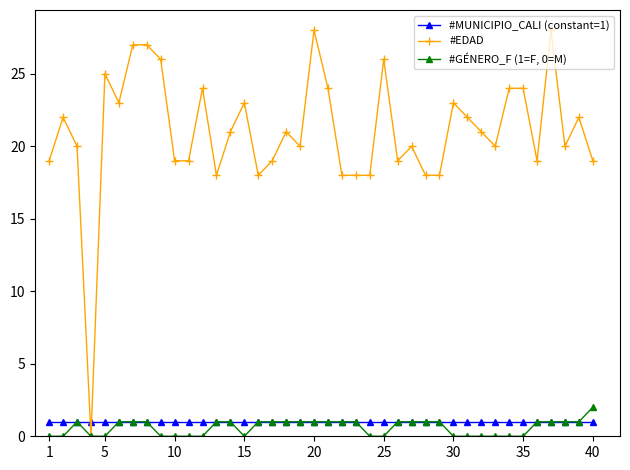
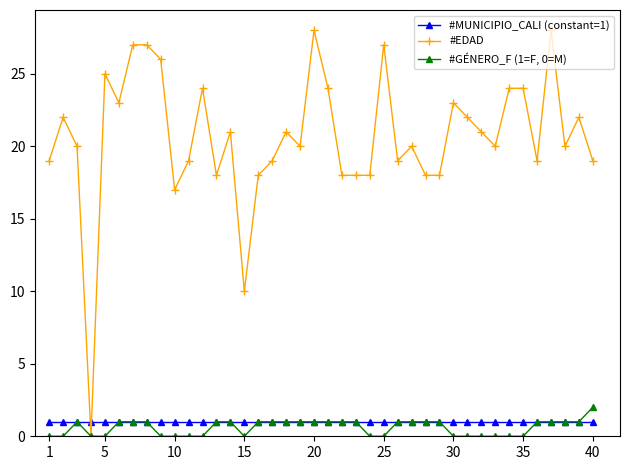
  {
    "#MUNICIPIO_CALI (constant=1)": {
      "1": 1,
      "5": 1,
      "10": 1,
      "15": 1,
      "25": 1,
      "30": 1,
      "35": 1,
      "40": 1
    },
    "#EDAD": {
      "1": 19,
      "5": 25,
-     "10": 19,
-     "15": 23,
+     "10": 17,
+     "15": 10,
      "20": 28,
-     "25": 26,
+     "25": 27,
      "30": 23,
      "35": 24,
      "40": 19
    },
    "#GÉNERO_F (1=F, 0=M)": {
      "1": 0,
      "5": 0,
      "10": 0,
      "15": 0,
      "25": 0,
      "30": 0,
      "35": 0,
      "40": 2
    }
  }
